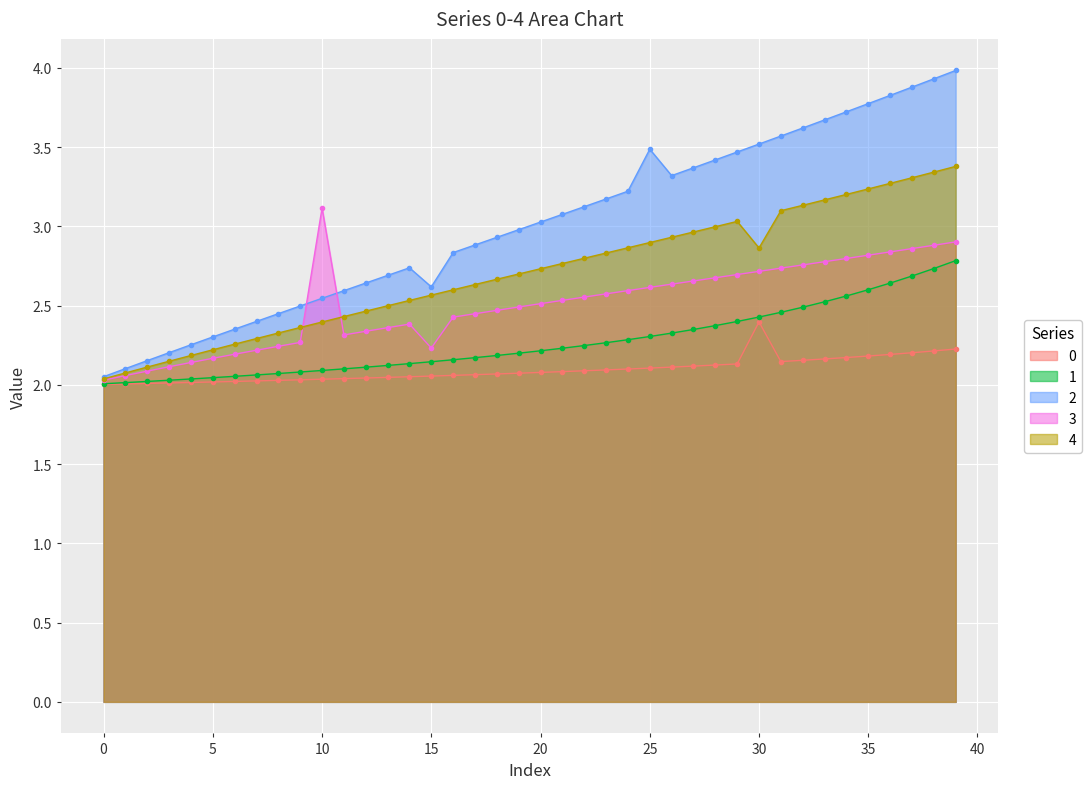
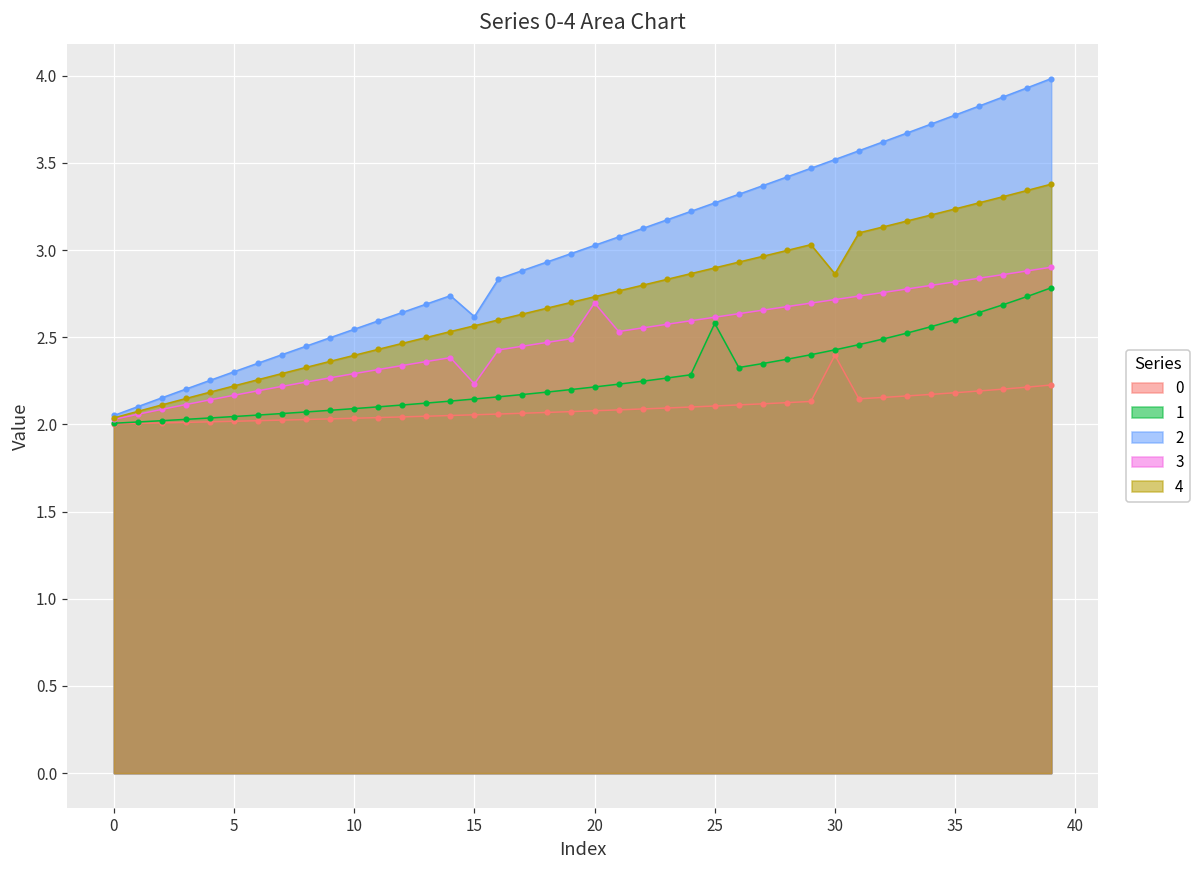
  {
    "0": {
      "5": 2.02,
      "10": 2.04,
      "15": 2.06,
      "20": 2.08,
      "25": 2.11,
      "30": 2.40,
      "35": 2.18
    },
    "1": {
      "5": 2.05,
      "10": 2.09,
      "15": 2.15,
      "20": 2.22,
-     "25": 2.31,
+     "25": 2.58,
      "30": 2.43,
      "35": 2.60
    },
    "2": {
      "5": 2.30,
      "10": 2.55,
      "15": 2.62,
      "20": 3.03,
-     "25": 3.49,
+     "25": 3.27,
      "30": 3.52,
      "35": 3.77
    },
    "3": {
      "5": 2.17,
-     "10": 3.12,
+     "10": 2.29,
      "15": 2.23,
-     "20": 2.51,
+     "20": 2.70,
      "25": 2.62,
      "30": 2.72,
      "35": 2.82
    },
    "4": {
      "5": 2.22,
      "10": 2.40,
      "15": 2.57,
      "20": 2.73,
      "25": 2.90,
      "30": 2.86,
      "35": 3.24
    }
  }
